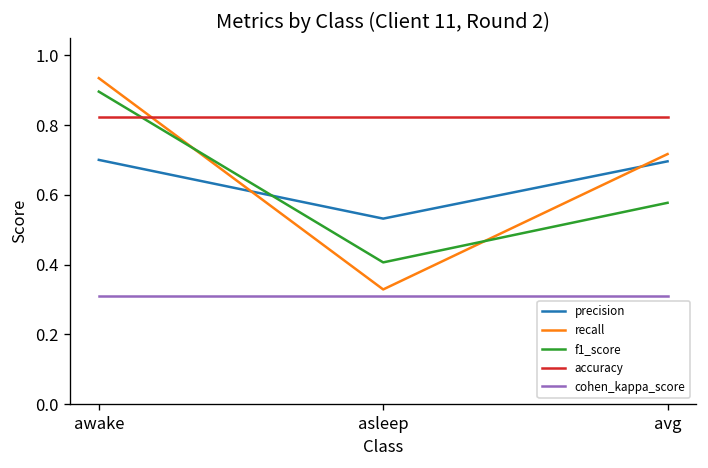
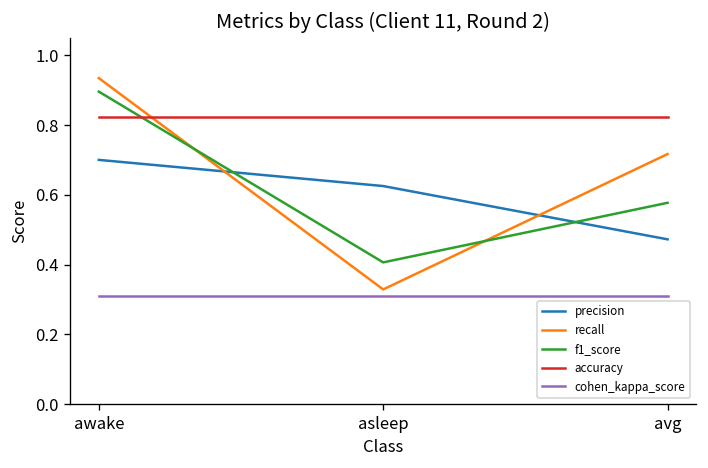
  {
    "precision": {
      "awake": 0.70,
-     "asleep": 0.53,
-     "avg": 0.70
+     "asleep": 0.63,
+     "avg": 0.47
    },
    "recall": {
      "awake": 0.93,
      "asleep": 0.33,
      "avg": 0.72
    },
    "f1_score": {
      "awake": 0.90,
      "asleep": 0.41,
      "avg": 0.58
    },
    "accuracy": {
      "awake": 0.82,
      "asleep": 0.82,
      "avg": 0.82
    },
    "cohen_kappa_score": {
      "awake": 0.31,
      "asleep": 0.31,
      "avg": 0.31
    }
  }
